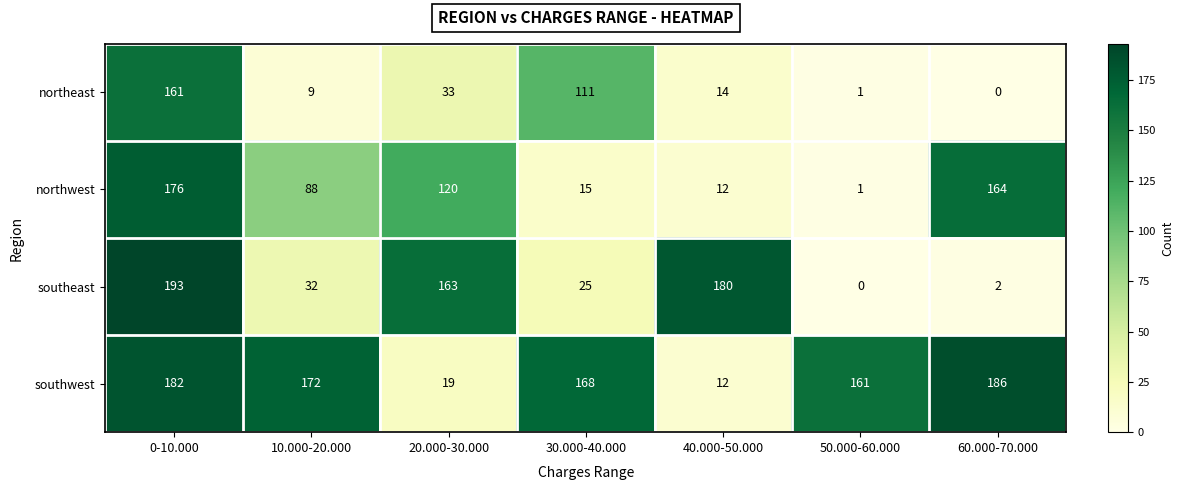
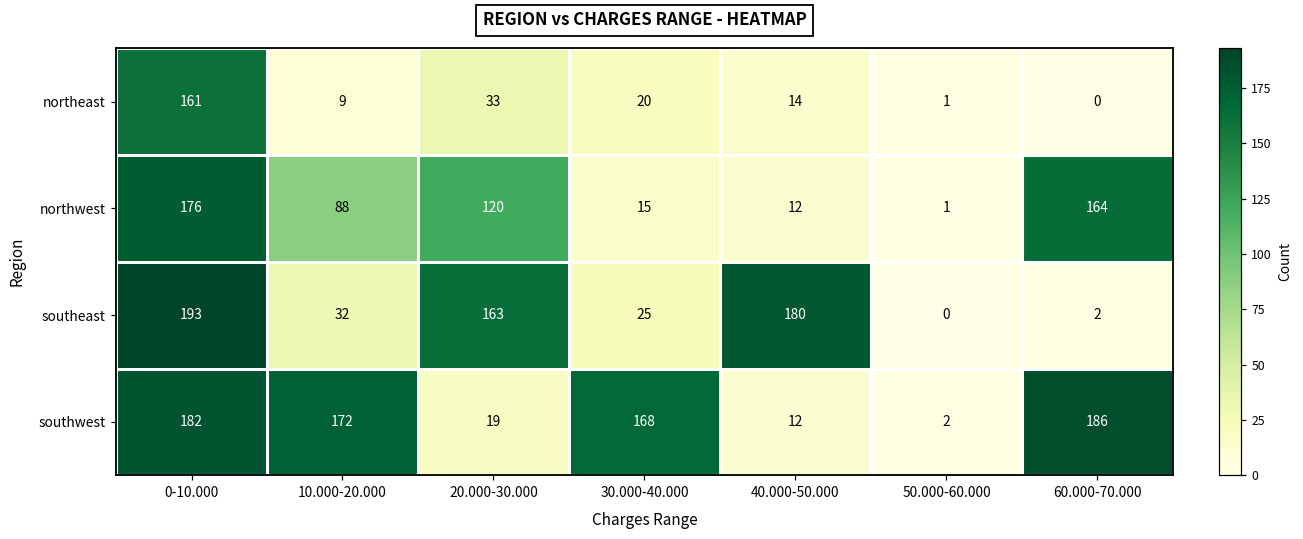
  {
    "northeast": {
      "0-10.000": 161,
      "10.000-20.000": 9,
      "20.000-30.000": 33,
-     "30.000-40.000": 111,
+     "30.000-40.000": 20,
      "40.000-50.000": 14,
      "50.000-60.000": 1,
      "60.000-70.000": 0
    },
    "northwest": {
      "0-10.000": 176,
      "10.000-20.000": 88,
      "20.000-30.000": 120,
      "30.000-40.000": 15,
      "40.000-50.000": 12,
      "50.000-60.000": 1,
      "60.000-70.000": 164
    },
    "southeast": {
      "0-10.000": 193,
      "10.000-20.000": 32,
      "20.000-30.000": 163,
      "30.000-40.000": 25,
      "40.000-50.000": 180,
      "50.000-60.000": 0,
      "60.000-70.000": 2
    },
    "southwest": {
      "0-10.000": 182,
      "10.000-20.000": 172,
      "20.000-30.000": 19,
      "30.000-40.000": 168,
      "40.000-50.000": 12,
-     "50.000-60.000": 161,
+     "50.000-60.000": 2,
      "60.000-70.000": 186
    }
  }
